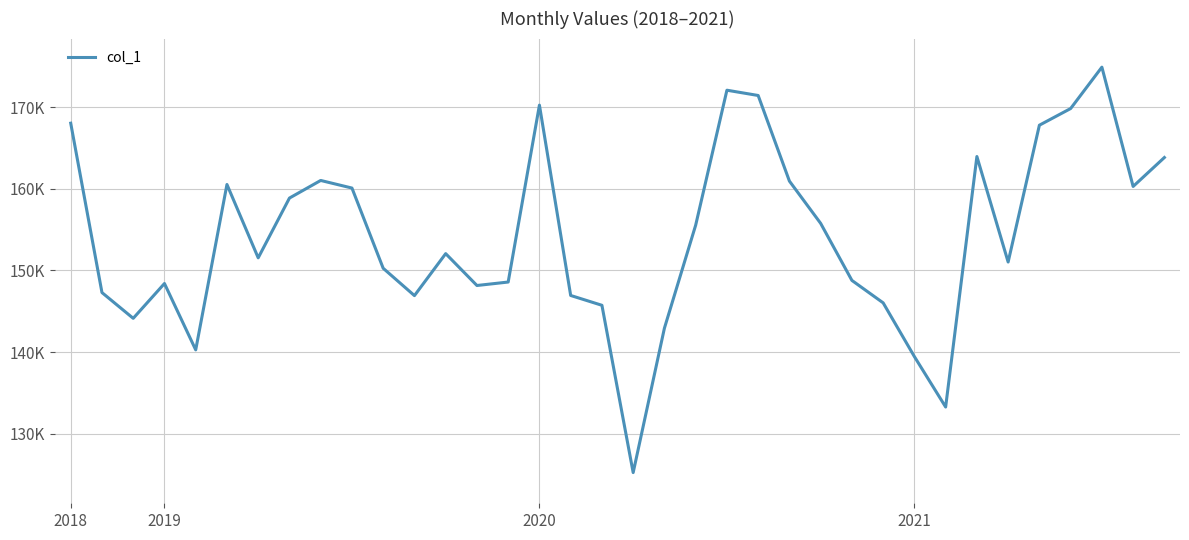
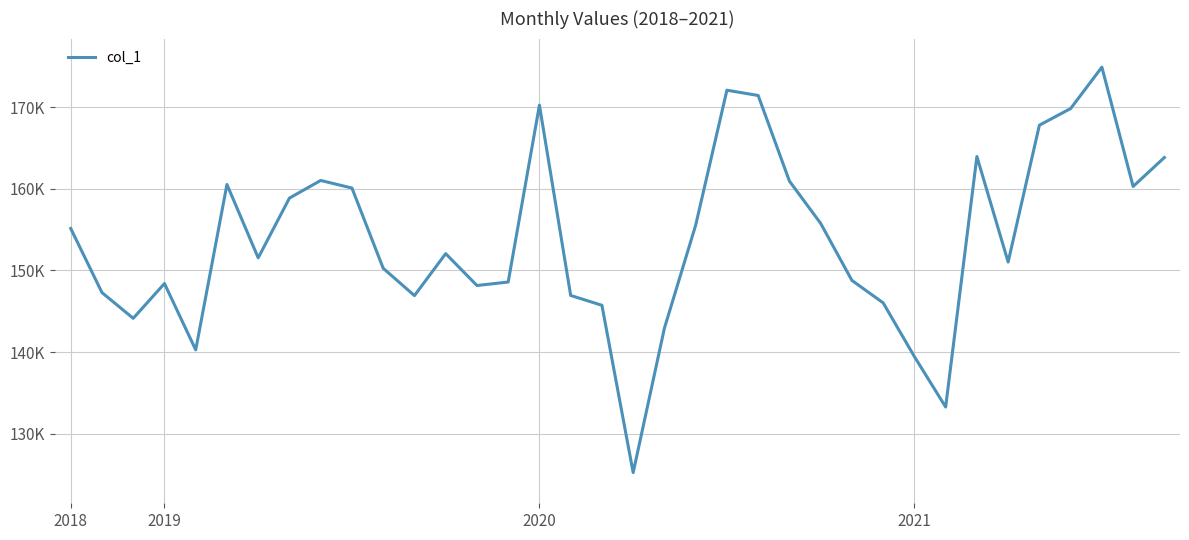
  {
-   "2018": 168000,
+   "2018": 155000,
    "2019": 148000,
    "2020": 170000,
    "2021": 139000
  }
